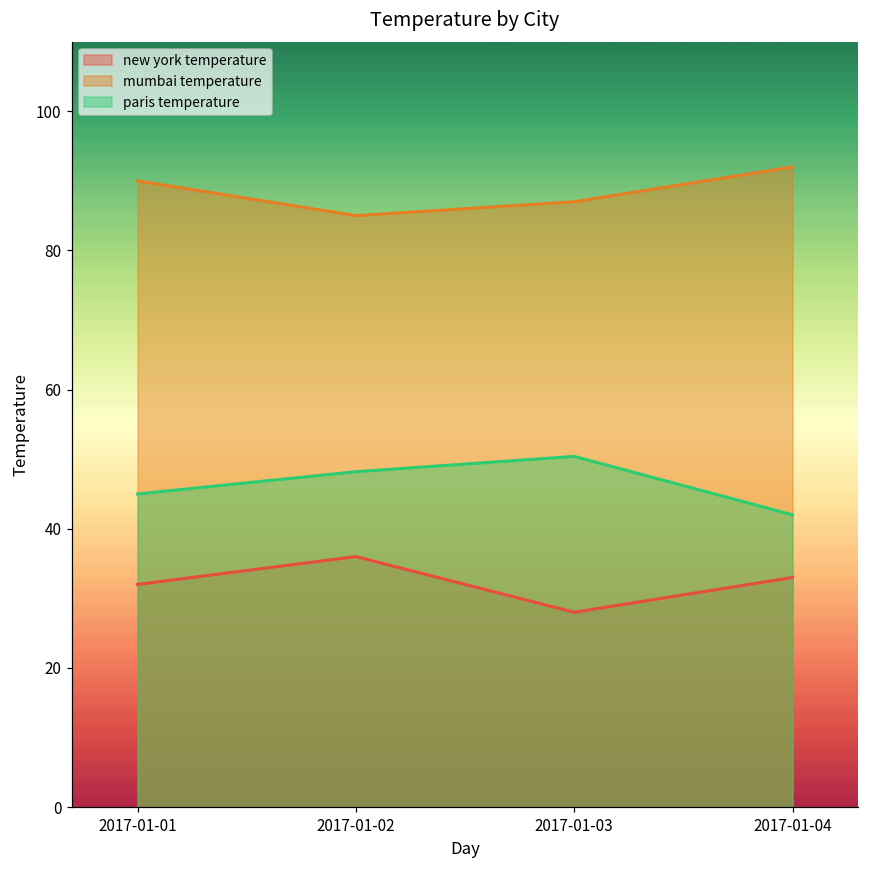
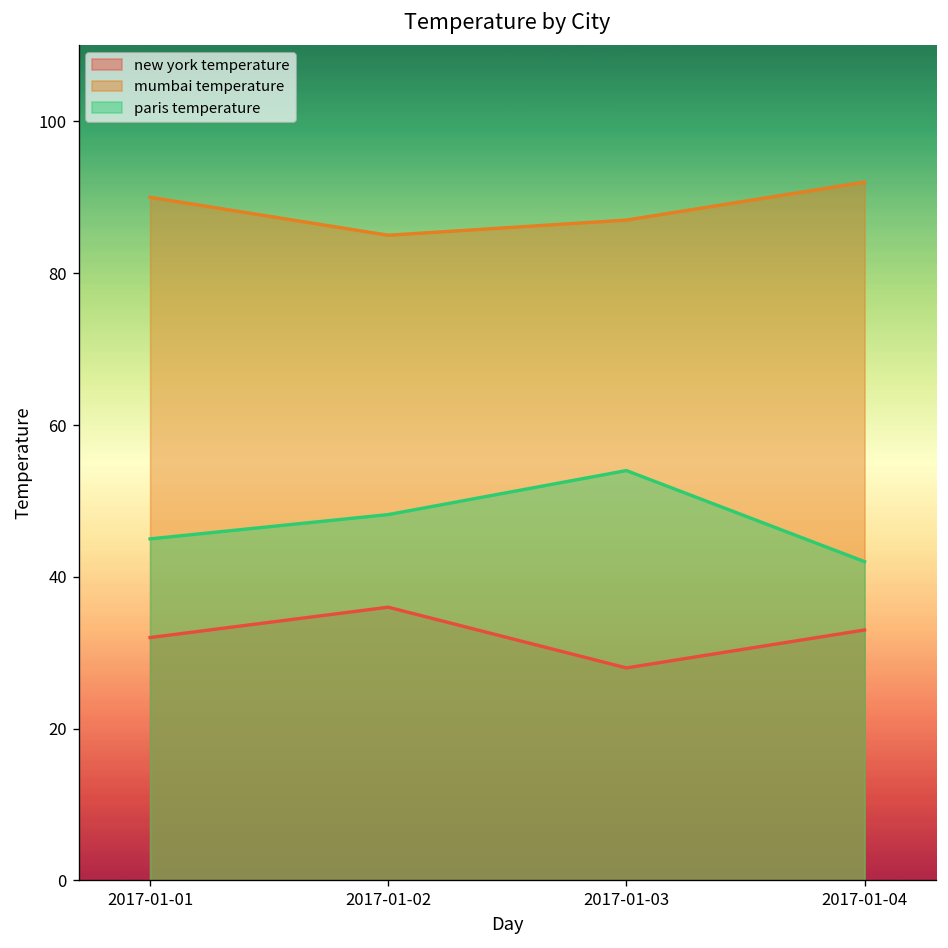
  {
    "paris temperature": {
      "2017-01-01": 45,
      "2017-01-02": 48,
-     "2017-01-03": 50,
+     "2017-01-03": 54,
      "2017-01-04": 42
    }
  }
